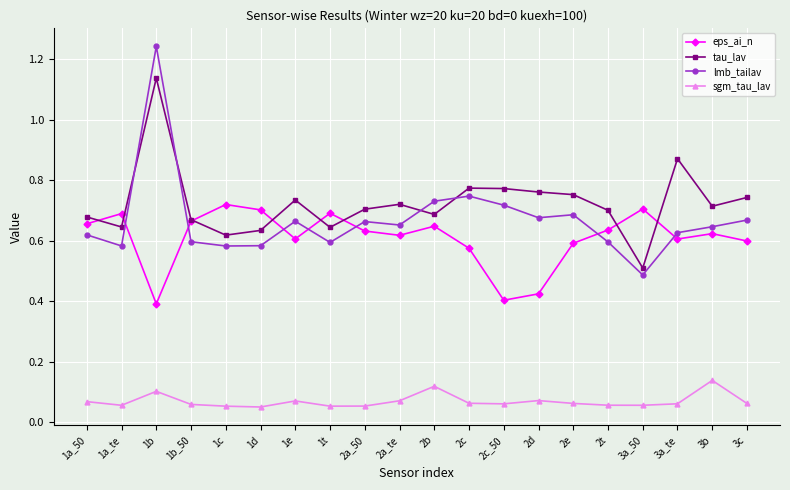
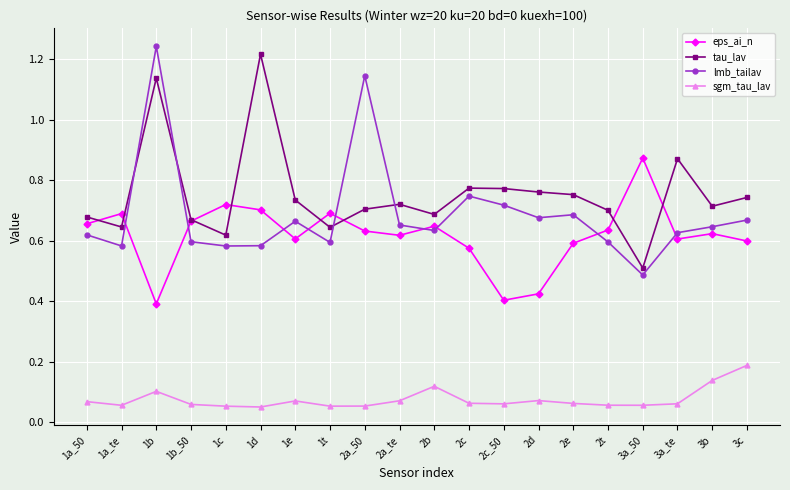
  {
    "eps_ai_n": {
      "1a_50": 0.66,
      "1a_te": 0.69,
      "1b": 0.39,
      "1c": 0.72,
      "1d": 0.70,
      "1e": 0.61,
      "1t": 0.69,
      "2a_50": 0.63,
      "2a_te": 0.62,
      "2b": 0.65,
      "2c": 0.58,
      "2c_50": 0.40,
      "2d": 0.42,
      "2e": 0.59,
      "2t": 0.64,
-     "3a_50": 0.70,
+     "3a_50": 0.87,
      "3a_te": 0.61,
      "3b": 0.62,
      "3c": 0.60
    },
    "tau_lav": {
      "1a_50": 0.68,
      "1a_te": 0.65,
      "1b": 1.14,
      "1c": 0.62,
-     "1d": 0.63,
+     "1d": 1.22,
      "1e": 0.73,
      "1t": 0.64,
      "2a_50": 0.70,
      "2a_te": 0.72,
      "2b": 0.69,
      "2c": 0.77,
      "2c_50": 0.77,
      "2d": 0.76,
      "2e": 0.75,
      "2t": 0.70,
      "3a_50": 0.51,
      "3a_te": 0.87,
      "3b": 0.71,
      "3c": 0.74
    },
    "lmb_tailav": {
      "1a_50": 0.62,
      "1a_te": 0.58,
      "1b": 1.24,
      "1b_50": 0.60,
      "1c": 0.58,
      "1d": 0.58,
      "1e": 0.66,
      "1t": 0.59,
-     "2a_50": 0.66,
+     "2a_50": 1.15,
      "2a_te": 0.65,
-     "2b": 0.73,
+     "2b": 0.63,
      "2c": 0.75,
      "2c_50": 0.72,
      "2d": 0.68,
      "2e": 0.69,
      "2t": 0.60,
      "3a_50": 0.49,
      "3a_te": 0.63,
      "3b": 0.65,
      "3c": 0.67
    },
    "sgm_tau_lav": {
      "1a_50": 0.07,
      "1a_te": 0.06,
      "1b": 0.10,
      "1b_50": 0.06,
      "1c": 0.05,
      "1d": 0.05,
      "1e": 0.07,
      "1t": 0.05,
      "2a_50": 0.05,
      "2a_te": 0.07,
      "2b": 0.12,
      "2c": 0.06,
      "2c_50": 0.06,
      "2d": 0.07,
      "2e": 0.06,
      "2t": 0.06,
      "3a_50": 0.06,
      "3a_te": 0.06,
      "3b": 0.14,
-     "3c": 0.06
+     "3c": 0.19
    }
  }
